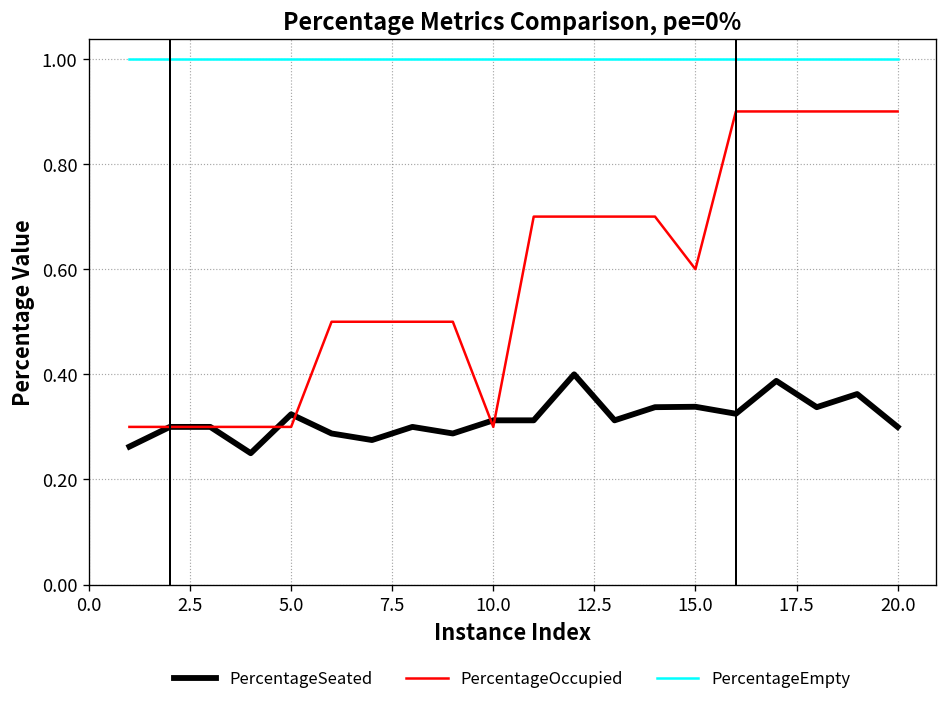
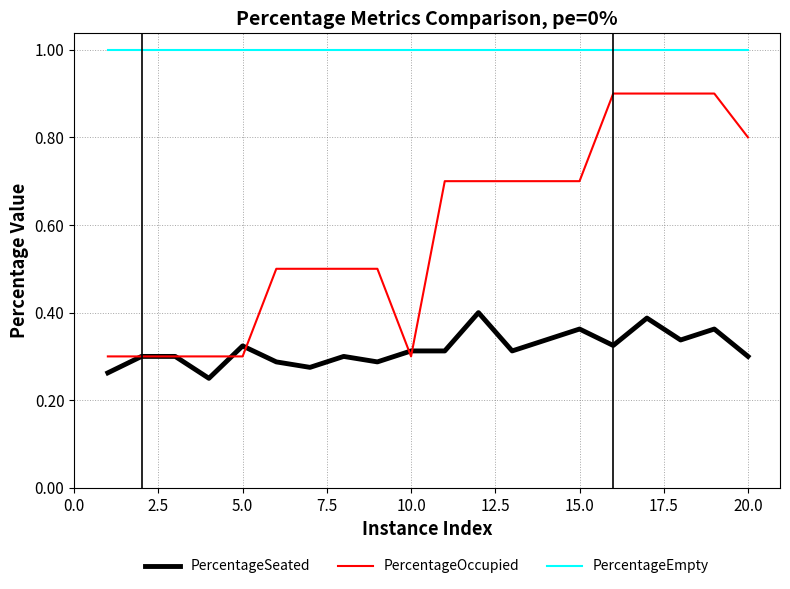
  {
    "PercentageSeated": {
      "5.0": 0.32,
      "10.0": 0.31,
-     "15.0": 0.34,
+     "15.0": 0.36,
      "20.0": 0.30
    },
    "PercentageOccupied": {
      "5.0": 0.3,
      "10.0": 0.3,
-     "15.0": 0.6,
-     "20.0": 0.9
+     "15.0": 0.7,
+     "20.0": 0.8
    },
    "PercentageEmpty": {
      "5.0": 1.00,
      "10.0": 1.00,
      "15.0": 1.00,
      "20.0": 1.00
    }
  }
